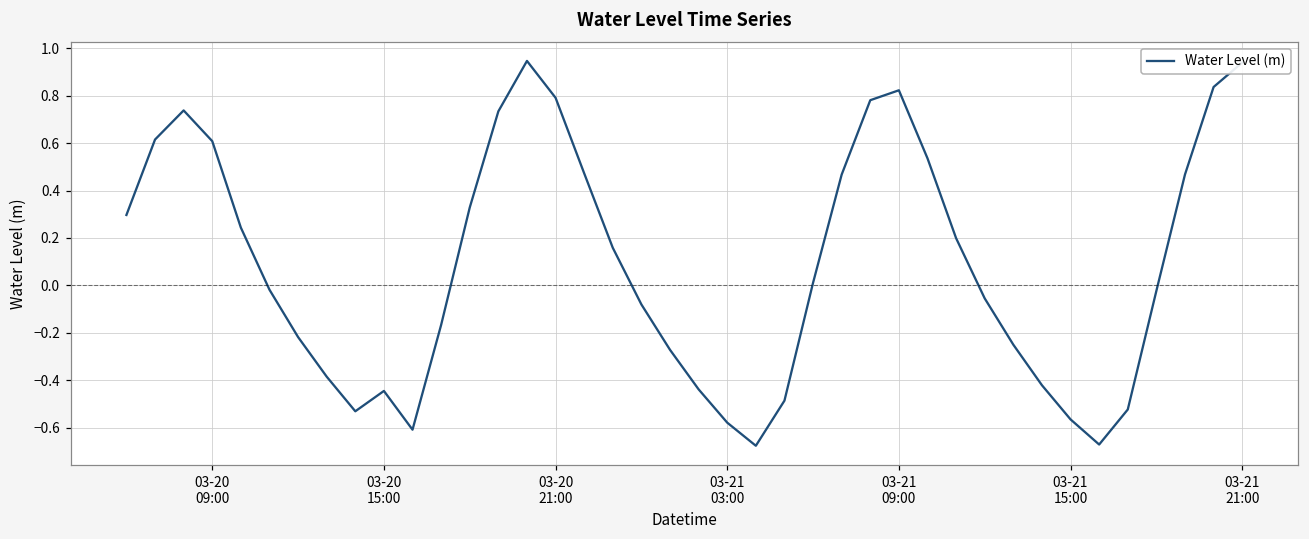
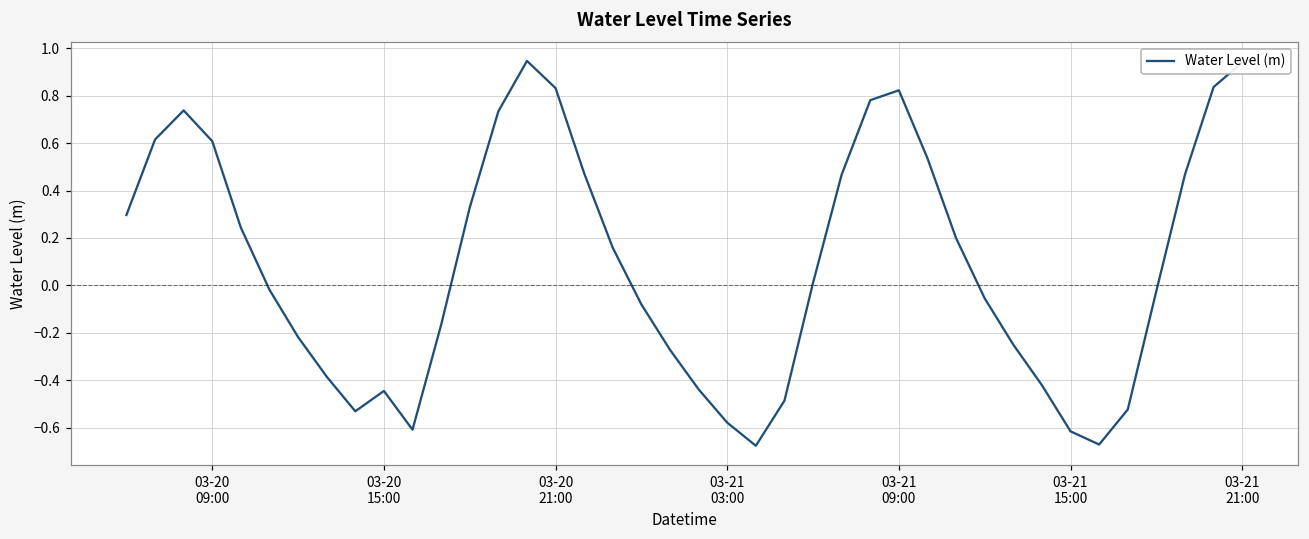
  {
    "03-20 09:00": 0.61,
    "03-20 15:00": -0.45,
-   "03-20 21:00": 0.79,
+   "03-20 21:00": 0.83,
    "03-21 03:00": -0.58,
    "03-21 09:00": 0.82,
-   "03-21 15:00": -0.57
+   "03-21 15:00": -0.62
  }
